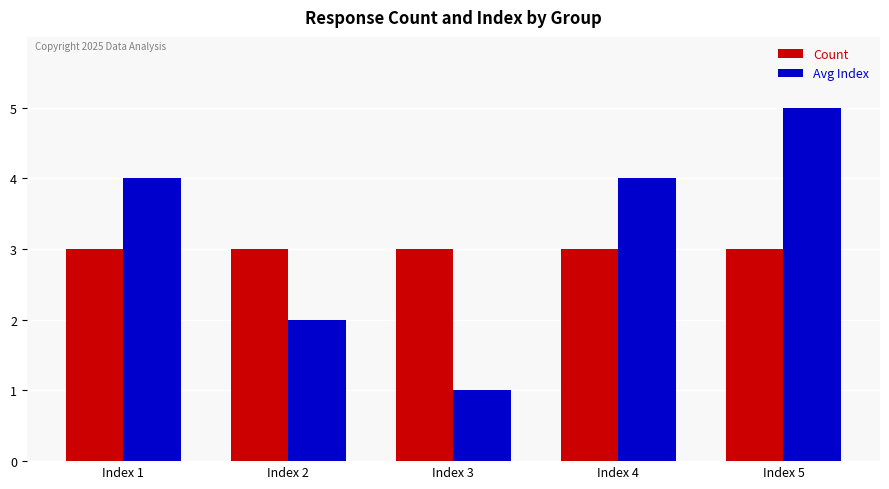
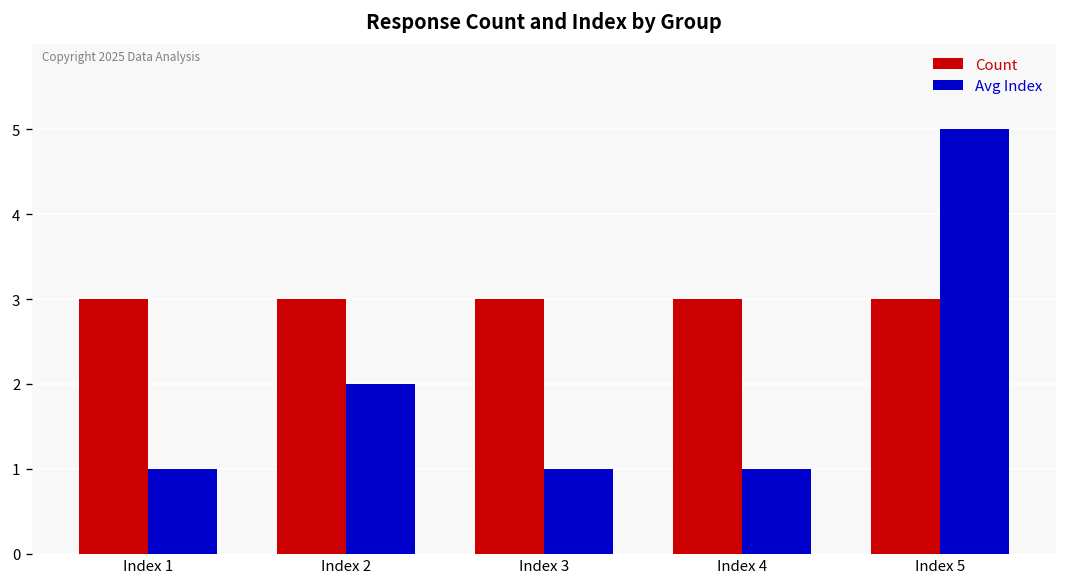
  {
    "Count": {
      "Index 1": 3,
      "Index 2": 3,
      "Index 3": 3,
      "Index 4": 3,
      "Index 5": 3
    },
    "Avg Index": {
-     "Index 1": 4,
+     "Index 1": 1,
      "Index 2": 2,
      "Index 3": 1,
-     "Index 4": 4,
+     "Index 4": 1,
      "Index 5": 5
    }
  }
